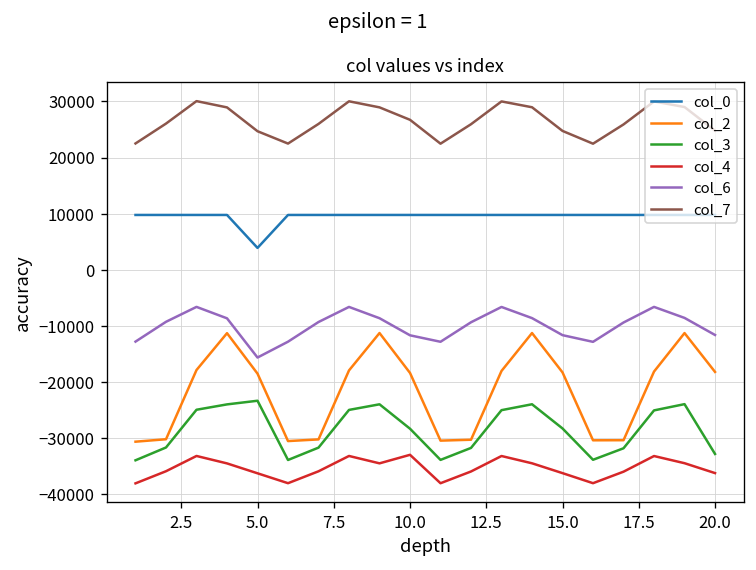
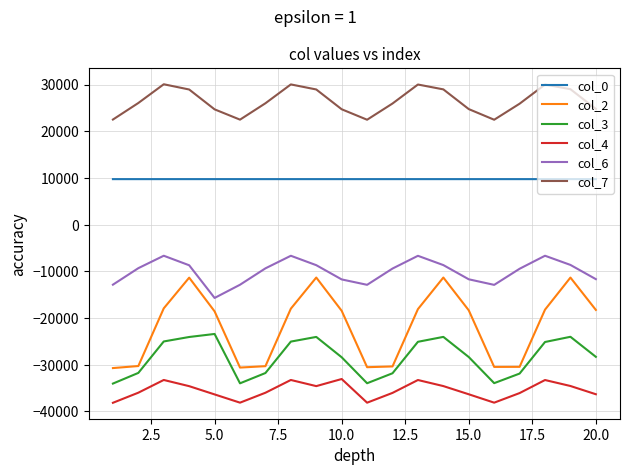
  {
    "col_0": {
-     "5.0": 4000,
+     "5.0": 10000,
      "10.0": 10000,
      "15.0": 10000
    },
    "col_2": {
      "5.0": -19000,
      "10.0": -18000,
      "15.0": -18000,
      "20.0": -18000
    },
    "col_3": {
      "5.0": -23000,
      "10.0": -28000,
      "15.0": -28000,
-     "20.0": -33000
+     "20.0": -28000
    },
    "col_4": {
      "5.0": -36000,
      "10.0": -33000,
      "15.0": -36000,
      "20.0": -36000
    },
    "col_6": {
      "5.0": -16000,
      "10.0": -12000,
      "15.0": -12000,
      "20.0": -12000
    },
    "col_7": {
      "5.0": 25000,
-     "10.0": 27000,
+     "10.0": 25000,
      "15.0": 25000
    }
  }
